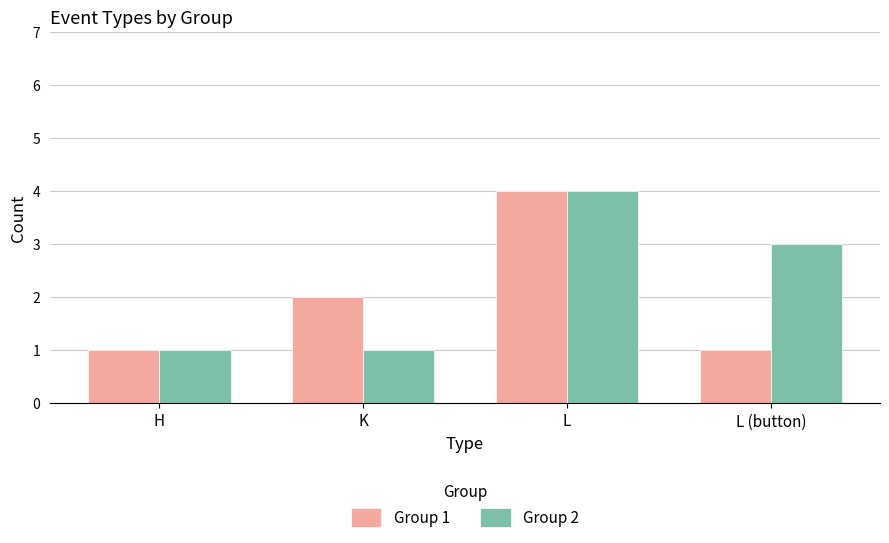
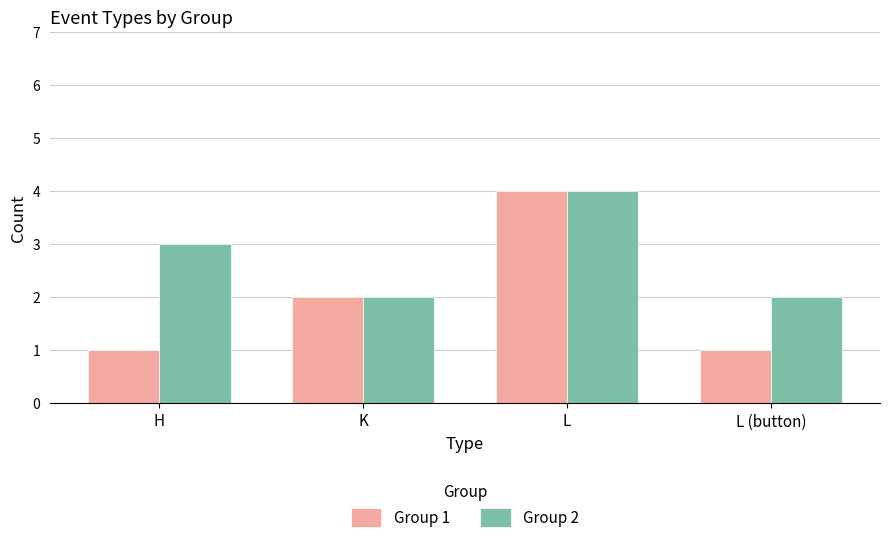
  {
    "Group 1": {
      "H": 1,
      "K": 2,
      "L": 4,
      "L (button)": 1
    },
    "Group 2": {
-     "H": 1,
-     "K": 1,
+     "H": 3,
+     "K": 2,
      "L": 4,
-     "L (button)": 3
+     "L (button)": 2
    }
  }
